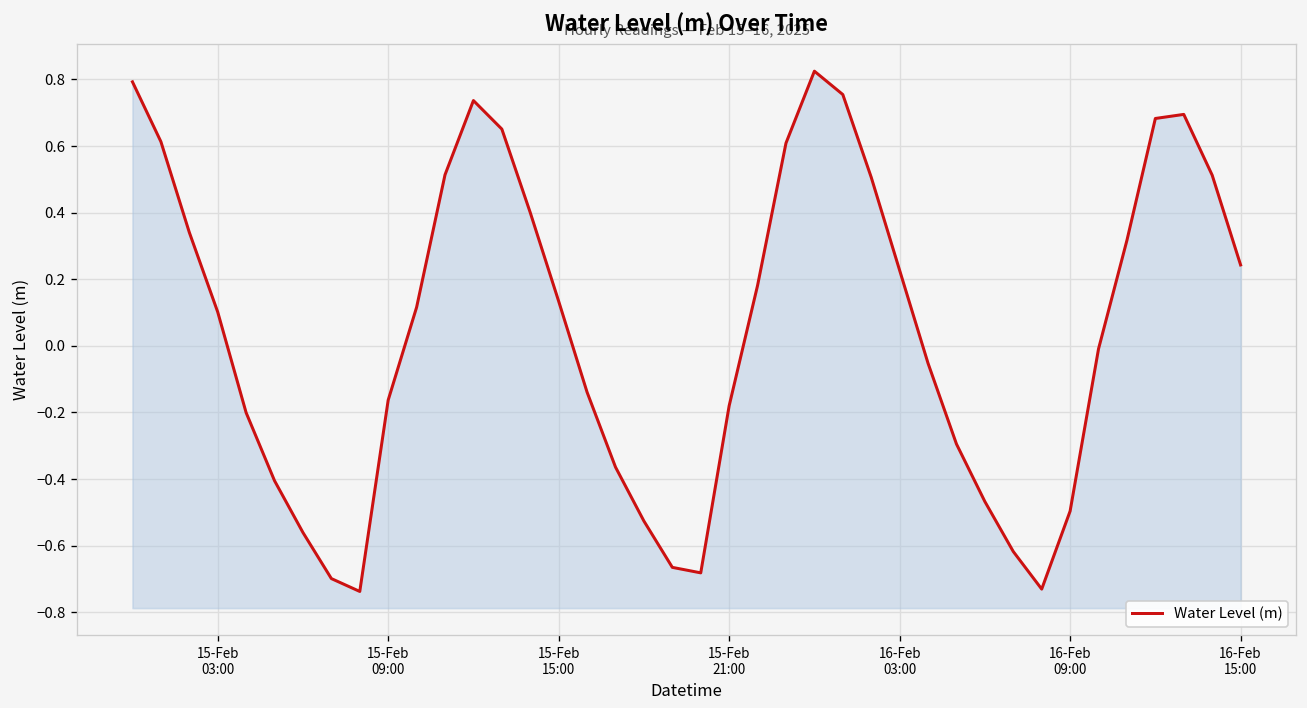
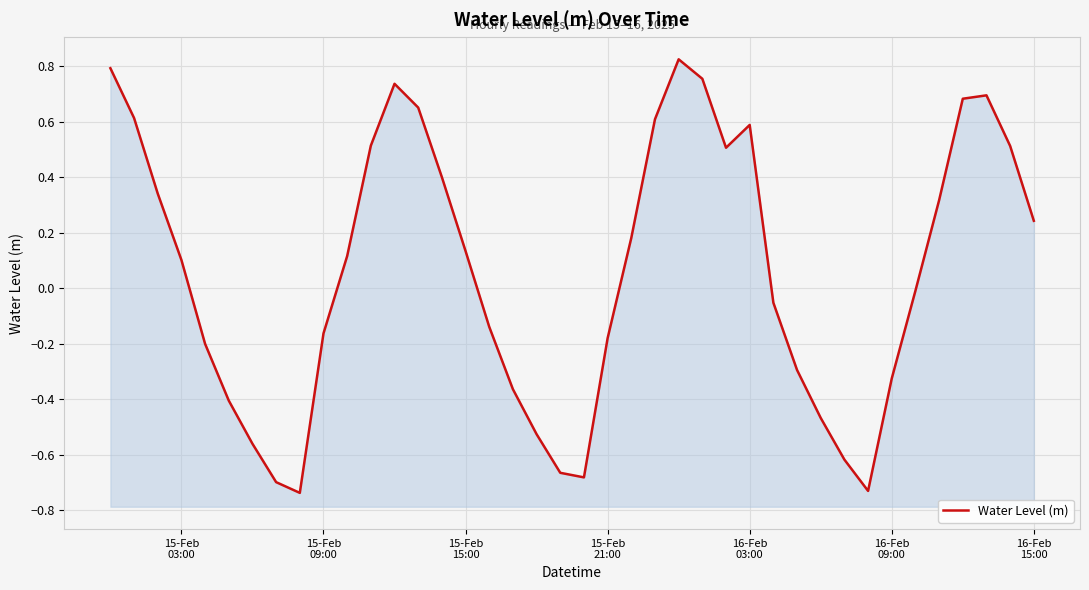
  {
    "15-Feb 03:00": 0.10,
    "15-Feb 09:00": -0.16,
    "15-Feb 15:00": 0.13,
    "15-Feb 21:00": -0.18,
-   "16-Feb 03:00": 0.23,
-   "16-Feb 09:00": -0.50,
+   "16-Feb 03:00": 0.59,
+   "16-Feb 09:00": -0.33,
    "16-Feb 15:00": 0.24
  }
